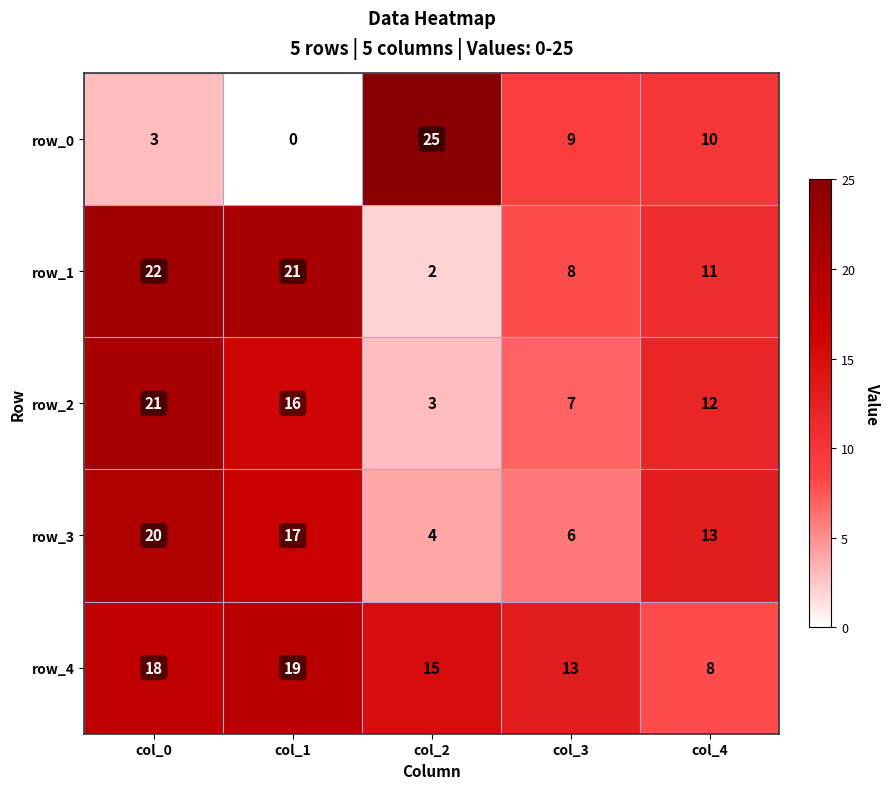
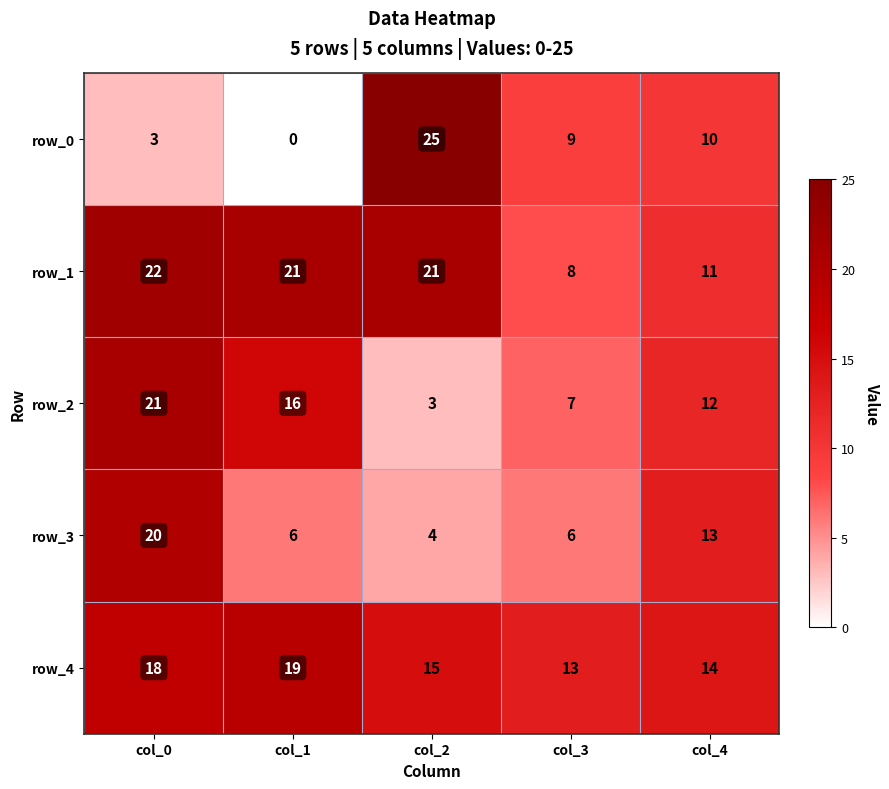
  {
    "row_1": {
-     "col_2": 2
+     "col_2": 21
    },
    "row_3": {
-     "col_1": 17
+     "col_1": 6
    },
    "row_4": {
-     "col_4": 8
+     "col_4": 14
    }
  }
